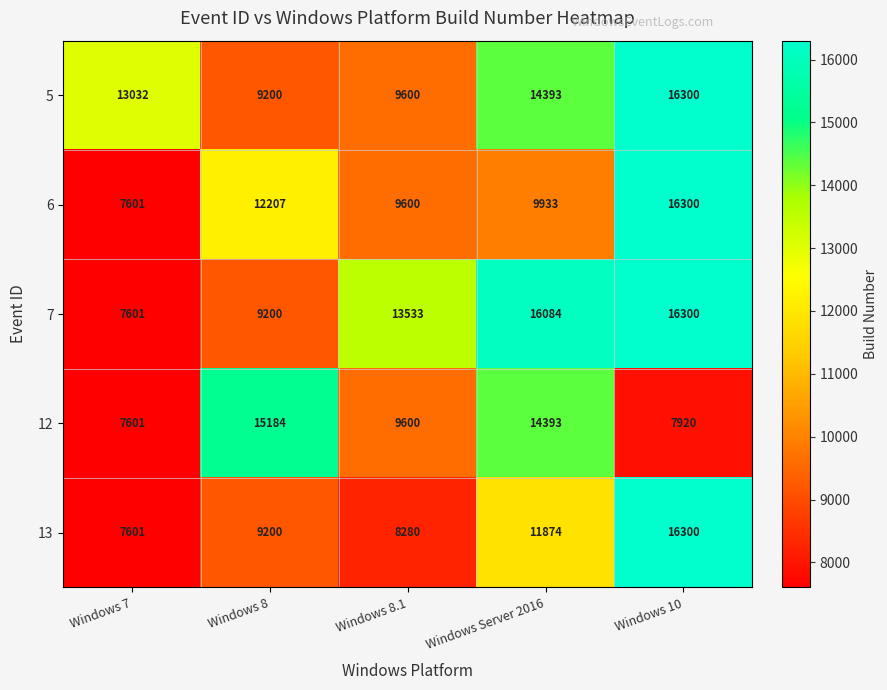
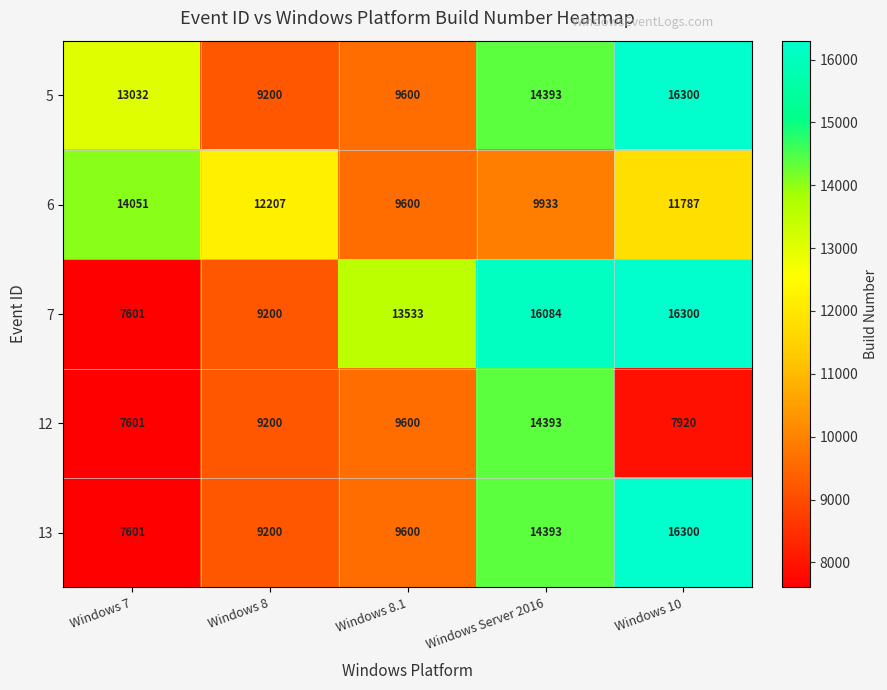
  {
    "5": {
      "Windows 7": 13032,
      "Windows 8": 9200,
      "Windows 8.1": 9600,
      "Windows Server 2016": 14393,
      "Windows 10": 16300
    },
    "6": {
-     "Windows 7": 7601,
+     "Windows 7": 14051,
      "Windows 8": 12207,
      "Windows 8.1": 9600,
      "Windows Server 2016": 9933,
-     "Windows 10": 16300
+     "Windows 10": 11787
    },
    "7": {
      "Windows 7": 7601,
      "Windows 8": 9200,
      "Windows 8.1": 13533,
      "Windows Server 2016": 16084,
      "Windows 10": 16300
    },
    "12": {
      "Windows 7": 7601,
-     "Windows 8": 15184,
+     "Windows 8": 9200,
      "Windows 8.1": 9600,
      "Windows Server 2016": 14393,
      "Windows 10": 7920
    },
    "13": {
      "Windows 7": 7601,
      "Windows 8": 9200,
-     "Windows 8.1": 8280,
-     "Windows Server 2016": 11874,
+     "Windows 8.1": 9600,
+     "Windows Server 2016": 14393,
      "Windows 10": 16300
    }
  }
